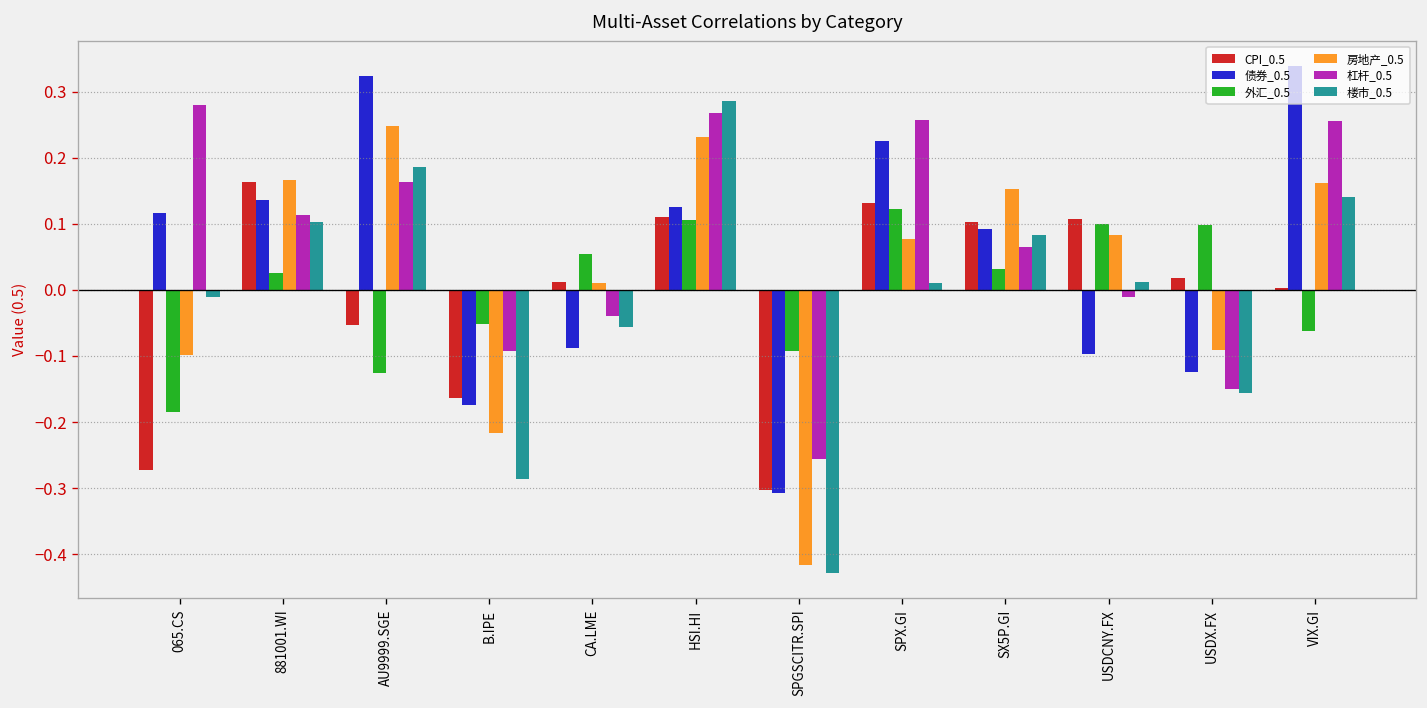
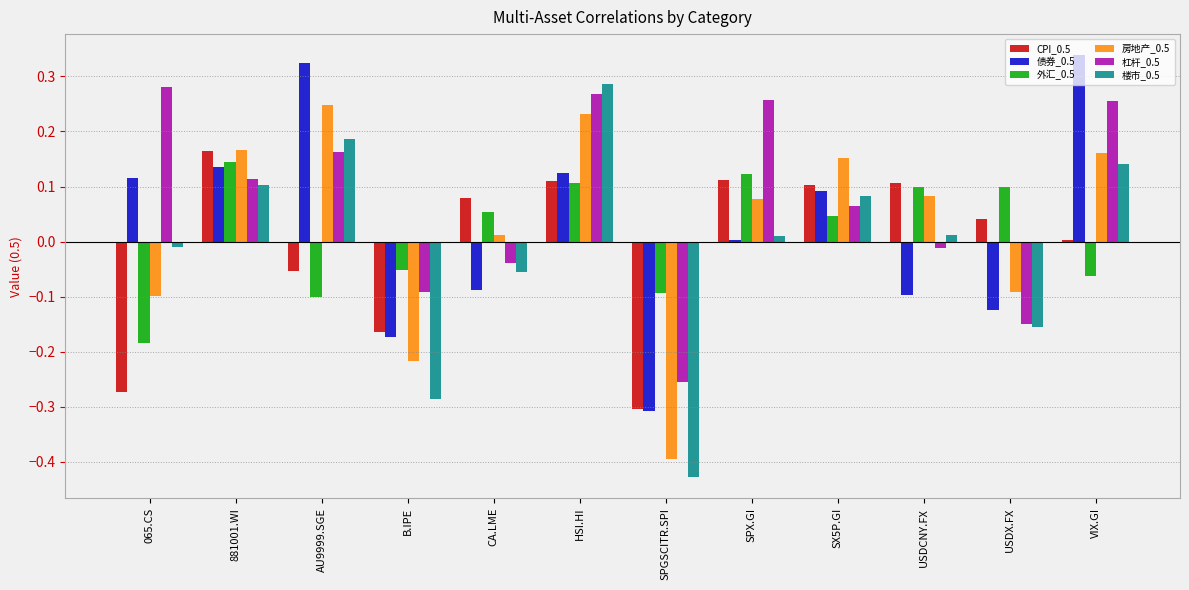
  {
    "CPI_0.5": {
      "065.CS": -0.27,
      "881001.WI": 0.16,
      "AU9999.SGE": -0.05,
      "B.IPE": -0.16,
-     "CA.LME": 0.01,
+     "CA.LME": 0.08,
      "HSI.HI": 0.11,
      "SPGSCITR.SPI": -0.30,
-     "SPX.GI": 0.13,
+     "SPX.GI": 0.11,
      "SX5P.GI": 0.10,
      "USDCNY.FX": 0.11,
-     "USDX.FX": 0.02
+     "USDX.FX": 0.04
    },
    "债券_0.5": {
      "065.CS": 0.12,
      "881001.WI": 0.14,
      "AU9999.SGE": 0.32,
      "B.IPE": -0.17,
      "CA.LME": -0.09,
      "HSI.HI": 0.12,
      "SPGSCITR.SPI": -0.31,
-     "SPX.GI": 0.22,
+     "SPX.GI": 0.00,
      "SX5P.GI": 0.09,
      "USDCNY.FX": -0.10,
      "USDX.FX": -0.12
    },
    "外汇_0.5": {
      "065.CS": -0.18,
-     "881001.WI": 0.02,
-     "AU9999.SGE": -0.13,
+     "881001.WI": 0.14,
+     "AU9999.SGE": -0.10,
      "B.IPE": -0.05,
      "CA.LME": 0.05,
      "HSI.HI": 0.11,
      "SPGSCITR.SPI": -0.09,
      "SPX.GI": 0.12,
-     "SX5P.GI": 0.03,
+     "SX5P.GI": 0.05,
      "USDCNY.FX": 0.10,
      "USDX.FX": 0.10,
      "VIX.GI": -0.06
    },
    "房地产_0.5": {
      "065.CS": -0.10,
      "881001.WI": 0.17,
      "AU9999.SGE": 0.25,
      "B.IPE": -0.22,
      "CA.LME": 0.01,
      "HSI.HI": 0.23,
-     "SPGSCITR.SPI": -0.42,
+     "SPGSCITR.SPI": -0.39,
      "SPX.GI": 0.08,
      "SX5P.GI": 0.15,
      "USDCNY.FX": 0.08,
      "USDX.FX": -0.09,
      "VIX.GI": 0.16
    },
    "杠杆_0.5": {
      "065.CS": 0.28,
      "881001.WI": 0.11,
      "AU9999.SGE": 0.16,
      "B.IPE": -0.09,
      "CA.LME": -0.04,
      "HSI.HI": 0.27,
      "SPGSCITR.SPI": -0.26,
      "SPX.GI": 0.26,
      "SX5P.GI": 0.06,
      "USDCNY.FX": -0.01,
      "USDX.FX": -0.15,
      "VIX.GI": 0.26
    },
    "楼市_0.5": {
      "065.CS": -0.01,
      "881001.WI": 0.10,
      "AU9999.SGE": 0.19,
      "B.IPE": -0.29,
      "CA.LME": -0.06,
      "HSI.HI": 0.29,
      "SPGSCITR.SPI": -0.43,
      "SPX.GI": 0.01,
      "SX5P.GI": 0.08,
      "USDCNY.FX": 0.01,
      "USDX.FX": -0.16,
      "VIX.GI": 0.14
    }
  }
